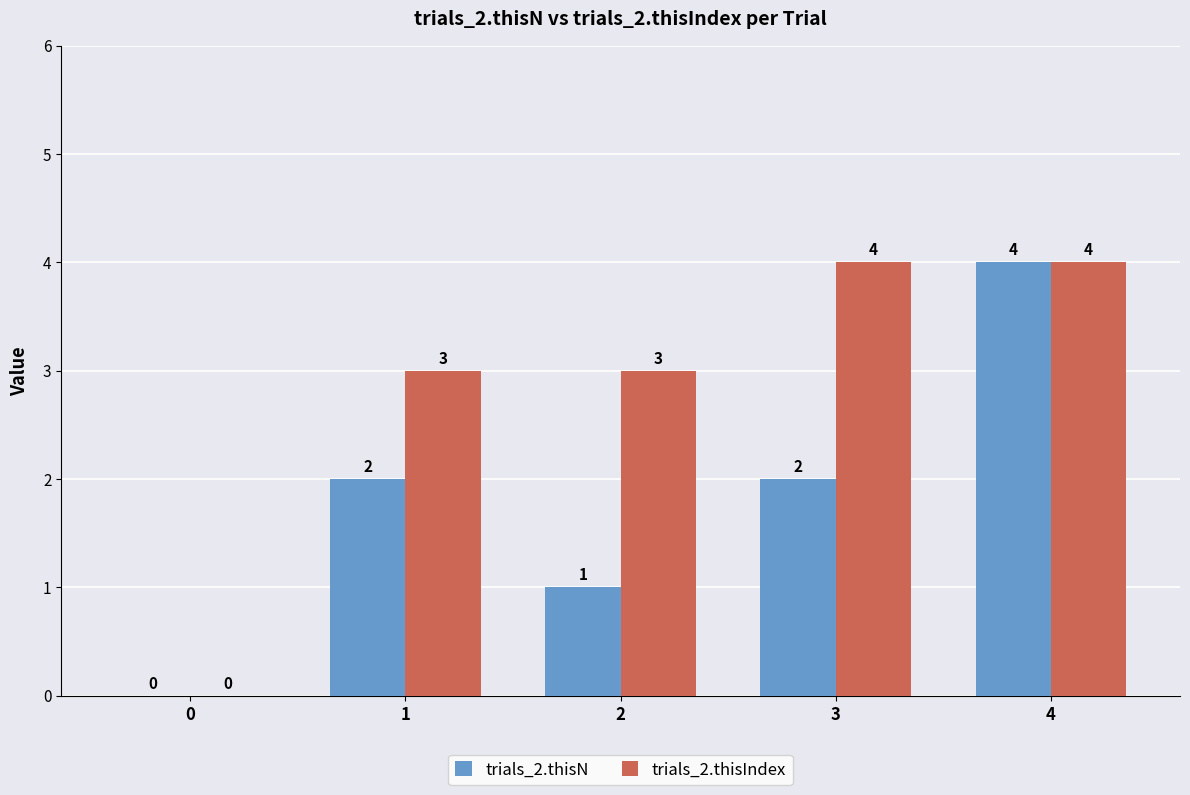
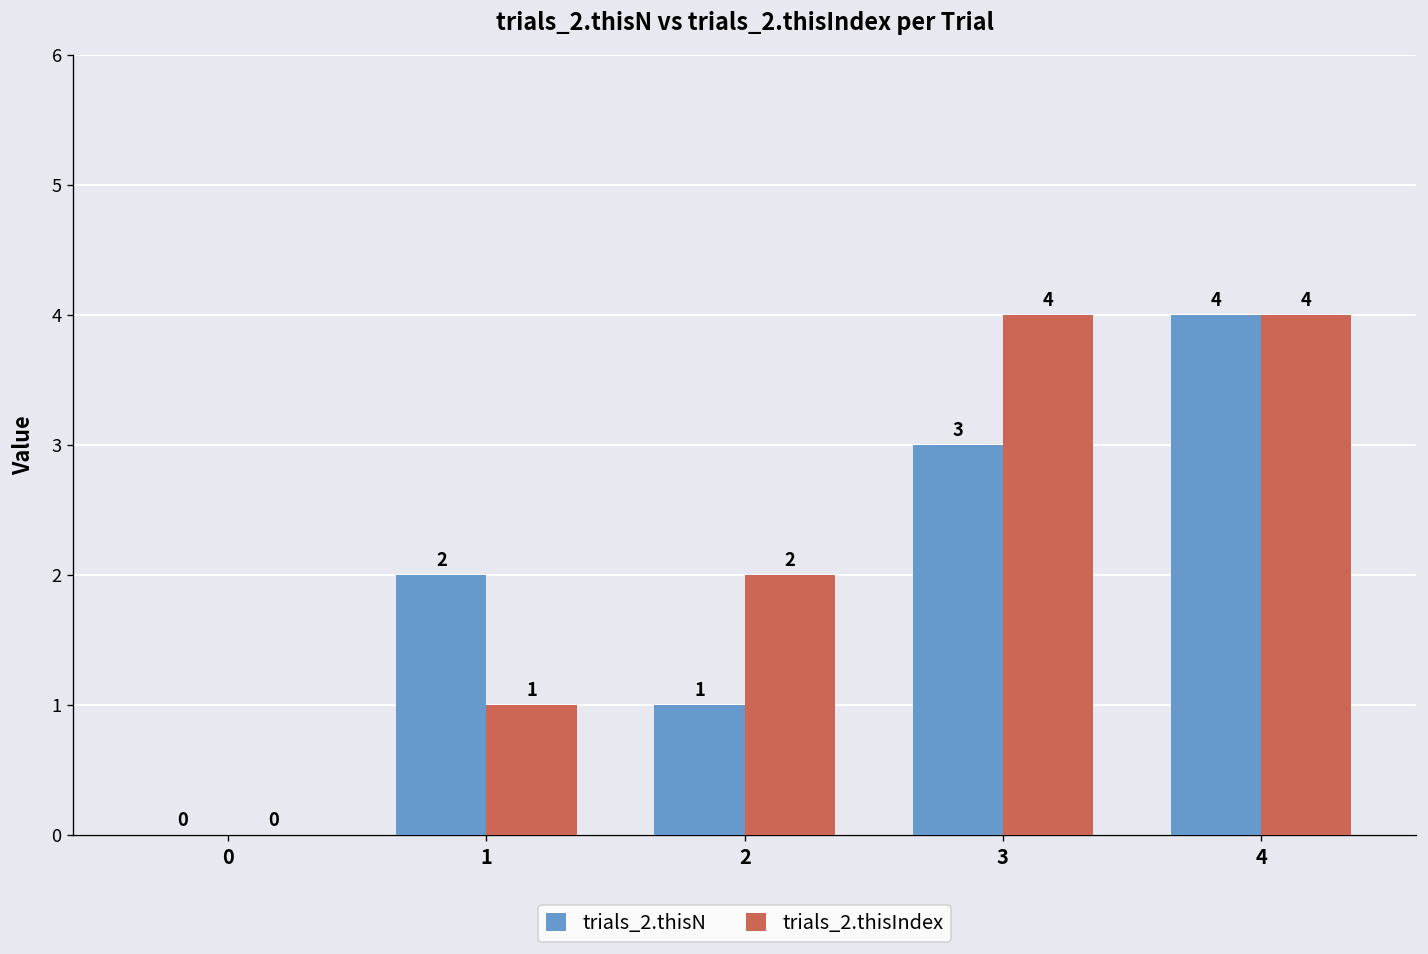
  {
    "trials_2.thisN": {
      "0": 0,
      "1": 2,
      "2": 1,
-     "3": 2,
+     "3": 3,
      "4": 4
    },
    "trials_2.thisIndex": {
      "0": 0,
-     "1": 3,
-     "2": 3,
+     "1": 1,
+     "2": 2,
      "3": 4,
      "4": 4
    }
  }
